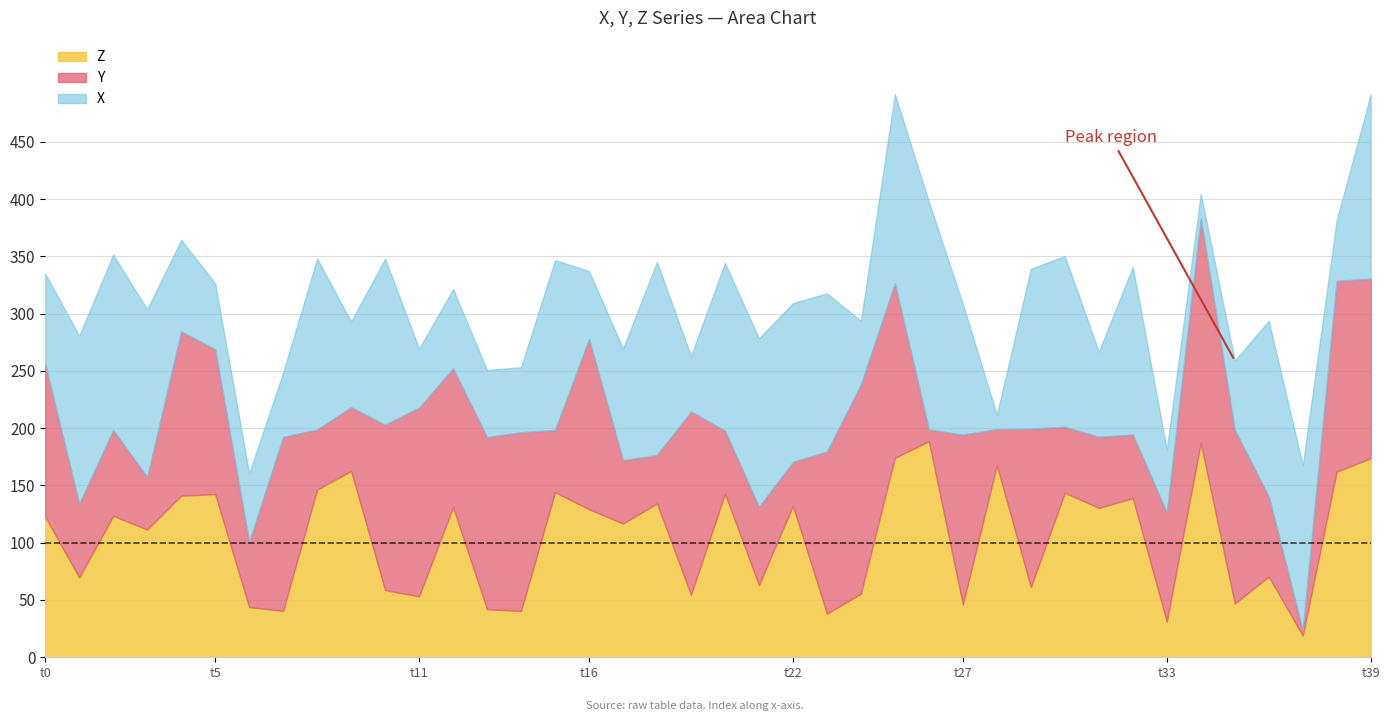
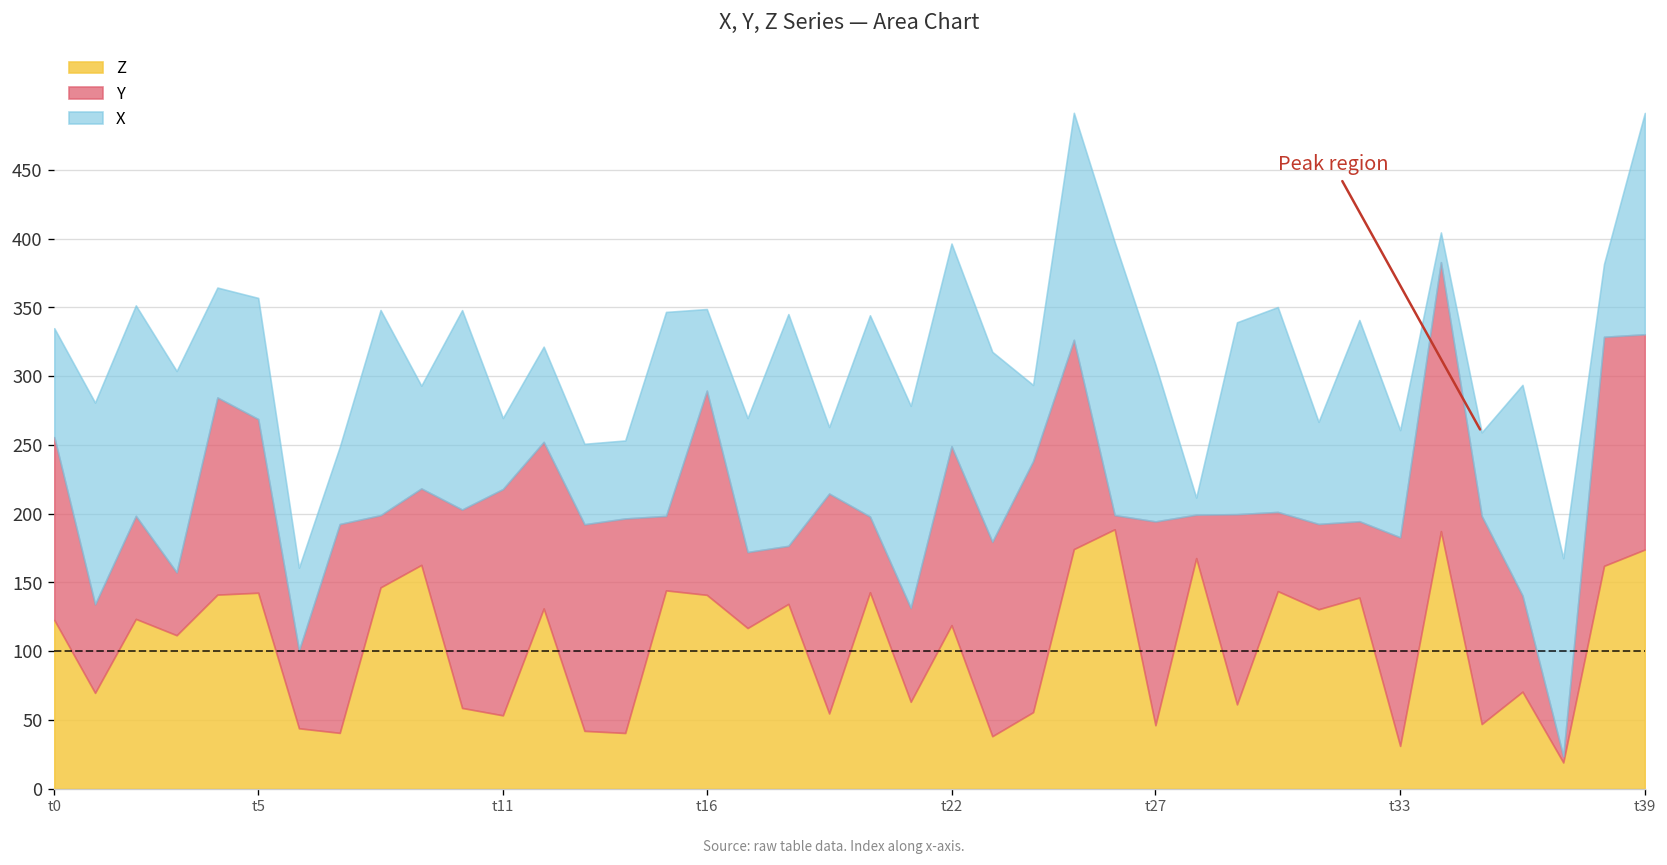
  {
    "Z": {
      "t0": 123,
      "t5": 142,
      "t11": 53,
-     "t16": 129,
-     "t22": 132,
+     "t16": 141,
+     "t22": 119,
      "t27": 46,
      "t33": 31,
      "t39": 174
    },
    "Y": {
      "t0": 133,
      "t5": 126,
      "t11": 165,
      "t16": 149,
-     "t22": 38,
+     "t22": 130,
      "t27": 148,
-     "t33": 95,
+     "t33": 152,
      "t39": 157
    },
    "X": {
      "t0": 79,
-     "t5": 58,
+     "t5": 88,
      "t11": 52,
      "t16": 59,
-     "t22": 139,
+     "t22": 147,
      "t27": 114,
-     "t33": 55,
+     "t33": 78,
      "t39": 161
    }
  }
